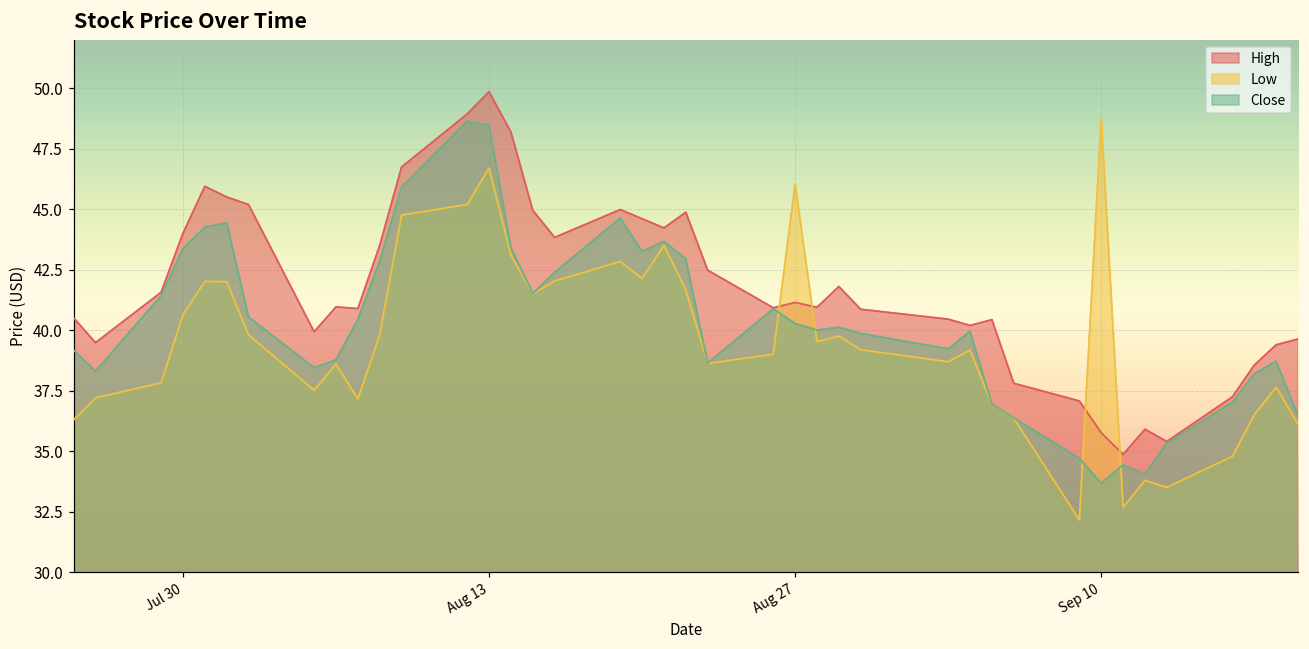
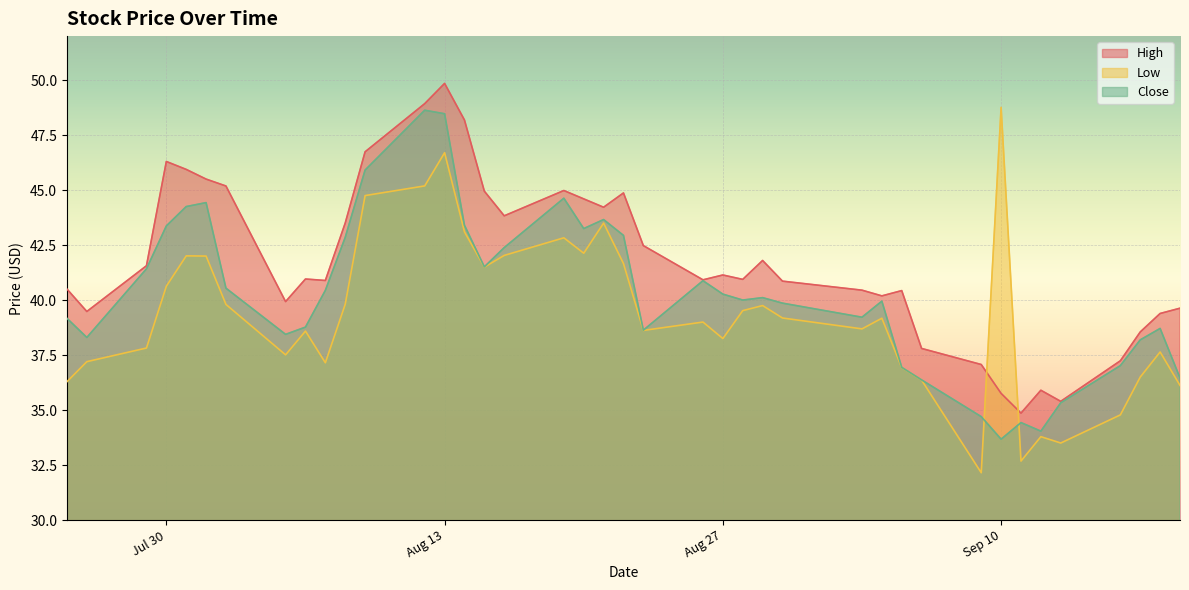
  {
    "High": {
-     "Jul 30": 44.0,
+     "Jul 30": 46.3,
      "Aug 13": 49.8,
      "Aug 27": 41.1,
      "Sep 10": 35.8
    },
    "Low": {
      "Jul 30": 40.6,
      "Aug 13": 46.7,
-     "Aug 27": 46.0,
+     "Aug 27": 38.3,
      "Sep 10": 48.8
    },
    "Close": {
      "Jul 30": 43.4,
      "Aug 13": 48.5,
      "Aug 27": 40.3,
      "Sep 10": 33.7
    }
  }
